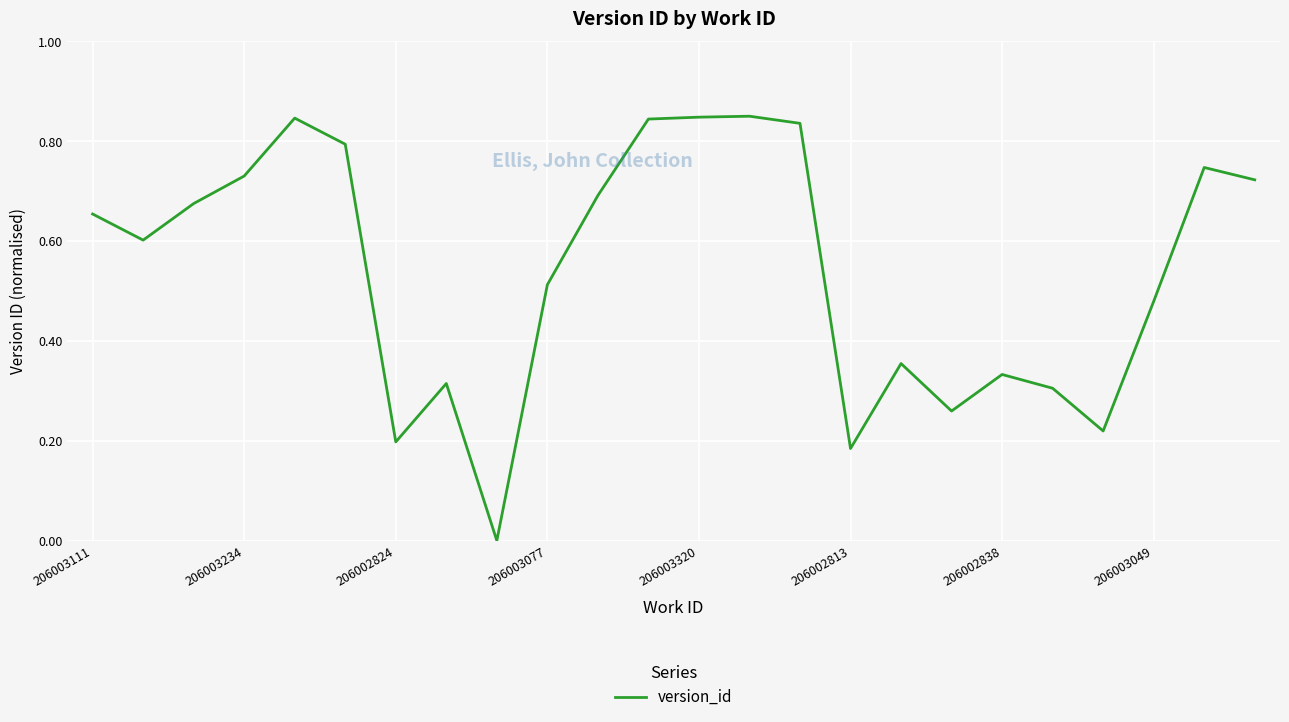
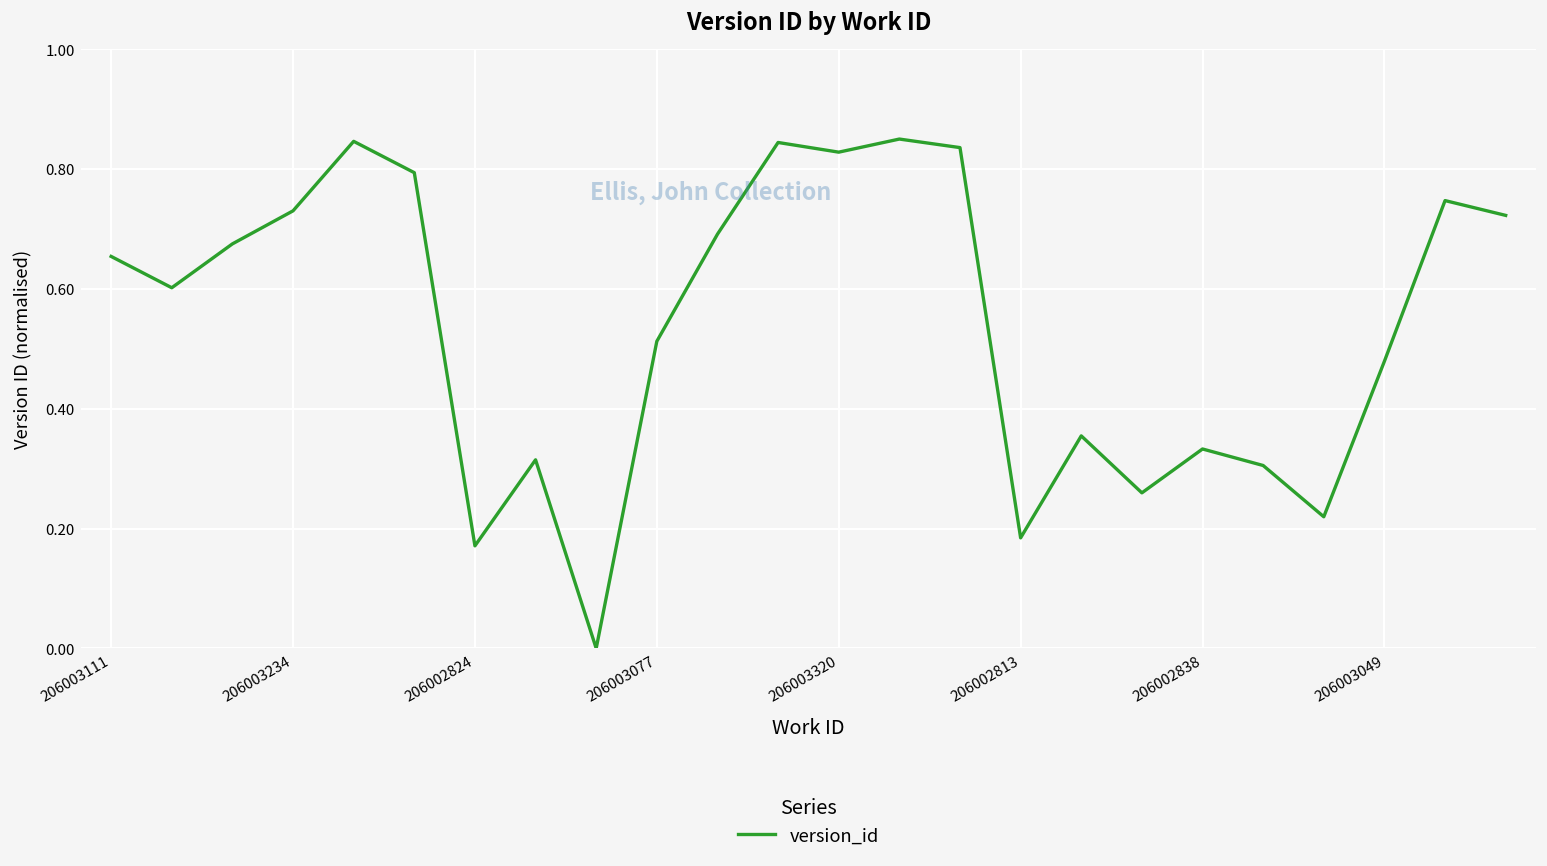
  {
    "206003111": 0.65,
    "206003234": 0.73,
-   "206002824": 0.20,
+   "206002824": 0.17,
    "206003077": 0.51,
-   "206003320": 0.85,
+   "206003320": 0.83,
    "206002813": 0.18,
    "206002838": 0.33,
    "206003049": 0.48
  }
